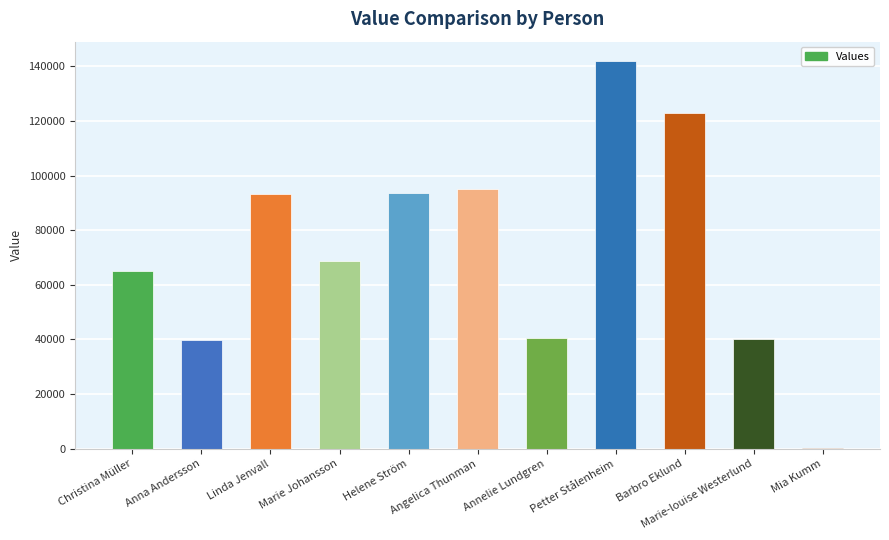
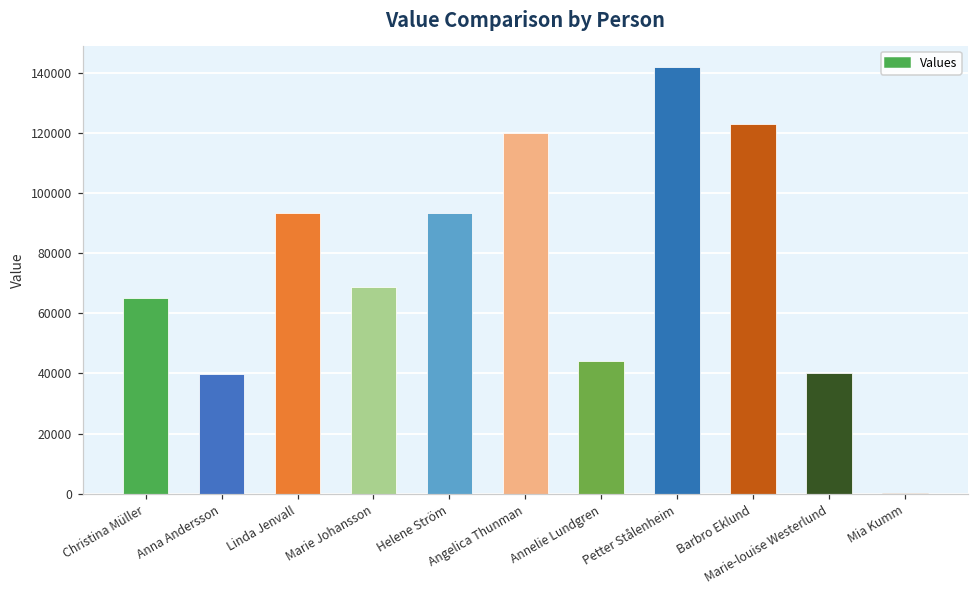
  {
    "Christina Müller": 65000,
    "Anna Andersson": 40000,
    "Linda Jenvall": 93000,
    "Marie Johansson": 69000,
    "Helene Ström": 93000,
-   "Angelica Thunman": 95000,
-   "Annelie Lundgren": 41000,
+   "Angelica Thunman": 120000,
+   "Annelie Lundgren": 44000,
    "Petter Stålenheim": 142000,
    "Barbro Eklund": 123000,
    "Marie-louise Westerlund": 40000
  }
